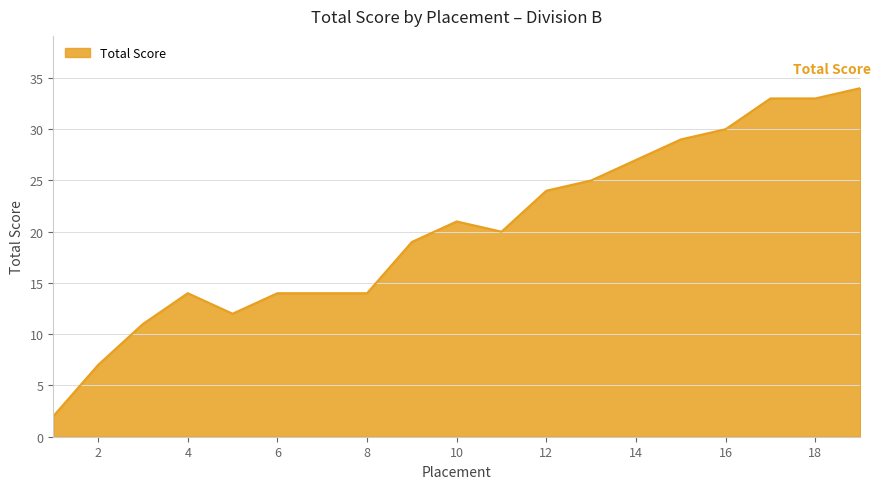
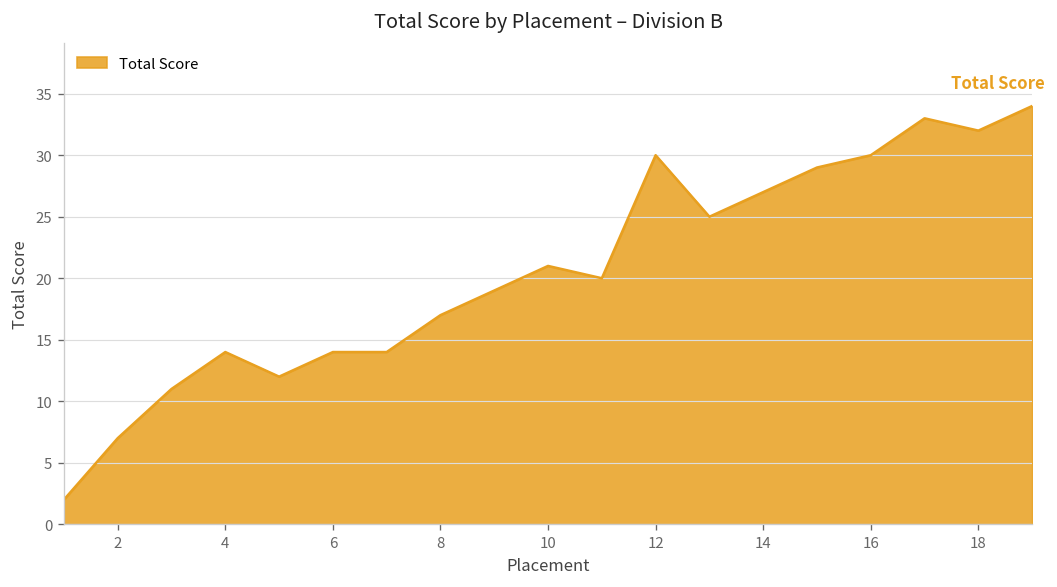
  {
    "2": 7,
    "4": 14,
    "6": 14,
-   "8": 14,
+   "8": 17,
    "10": 21,
-   "12": 24,
+   "12": 30,
    "14": 27,
    "16": 30,
-   "18": 33
+   "18": 32
  }
